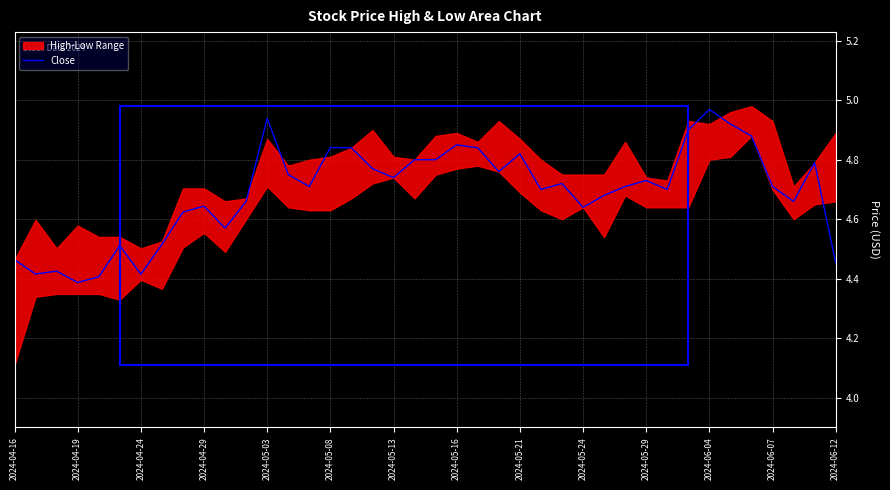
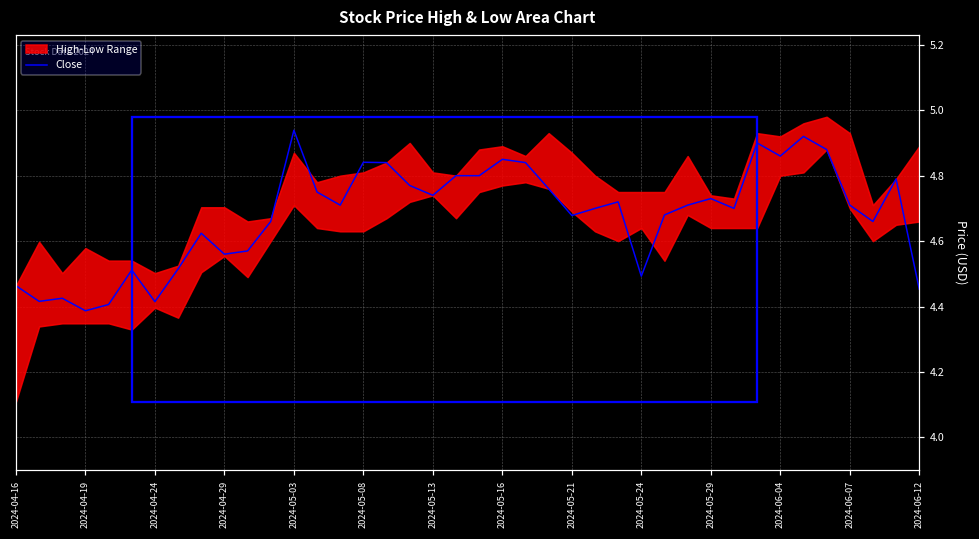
  {
    "Close": {
      "2024-04-19": 4.39,
      "2024-04-24": 4.42,
-     "2024-04-29": 4.64,
+     "2024-04-29": 4.56,
      "2024-05-03": 4.94,
      "2024-05-08": 4.84,
      "2024-05-13": 4.74,
      "2024-05-16": 4.85,
-     "2024-05-21": 4.82,
-     "2024-05-24": 4.64,
+     "2024-05-21": 4.68,
+     "2024-05-24": 4.49,
      "2024-05-29": 4.73,
-     "2024-06-04": 4.97,
+     "2024-06-04": 4.86,
      "2024-06-07": 4.71,
      "2024-06-12": 4.45
    }
  }
